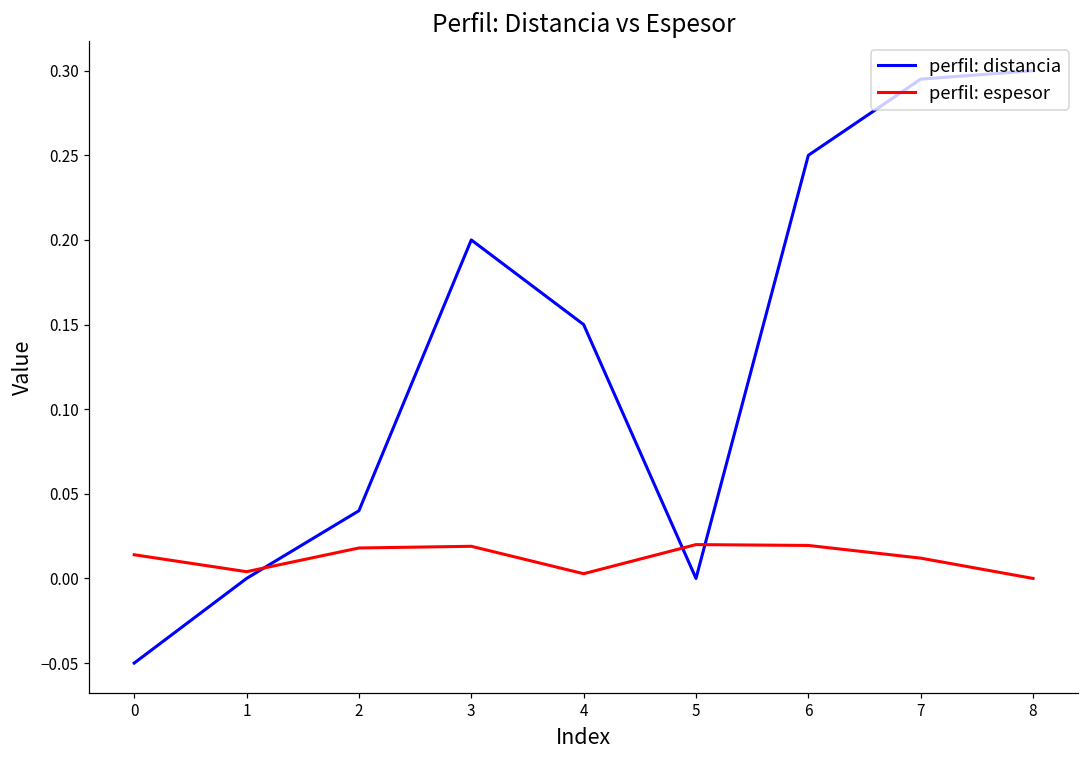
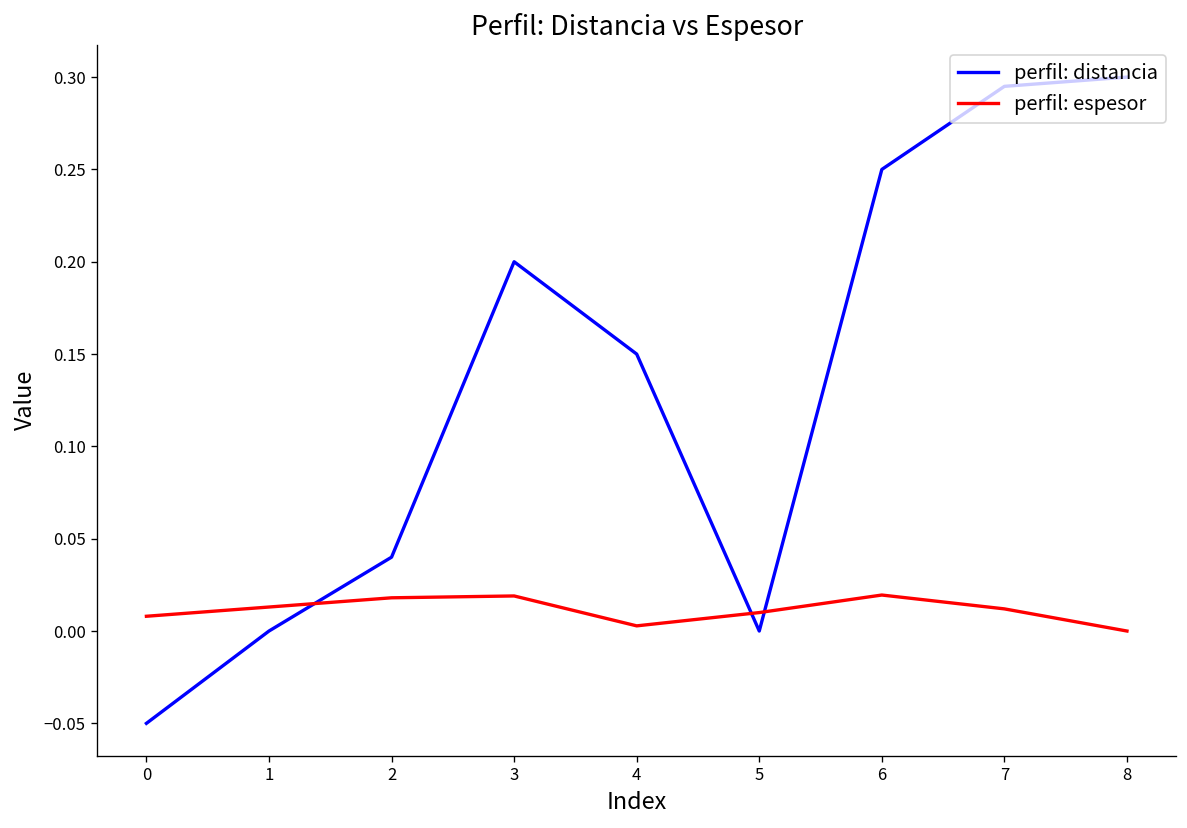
  {
    "perfil: distancia": {
      "0": -0.050,
      "1": 0.000,
      "2": 0.040,
      "3": 0.200,
      "4": 0.150,
      "5": 0.000,
      "6": 0.250
    },
    "perfil: espesor": {
-     "0": 0.014,
-     "1": 0.004,
+     "0": 0.008,
+     "1": 0.013,
      "2": 0.018,
      "3": 0.019,
      "4": 0.003,
-     "5": 0.02,
+     "5": 0.01,
      "6": 0.020,
      "7": 0.012,
      "8": 0.000
    }
  }
